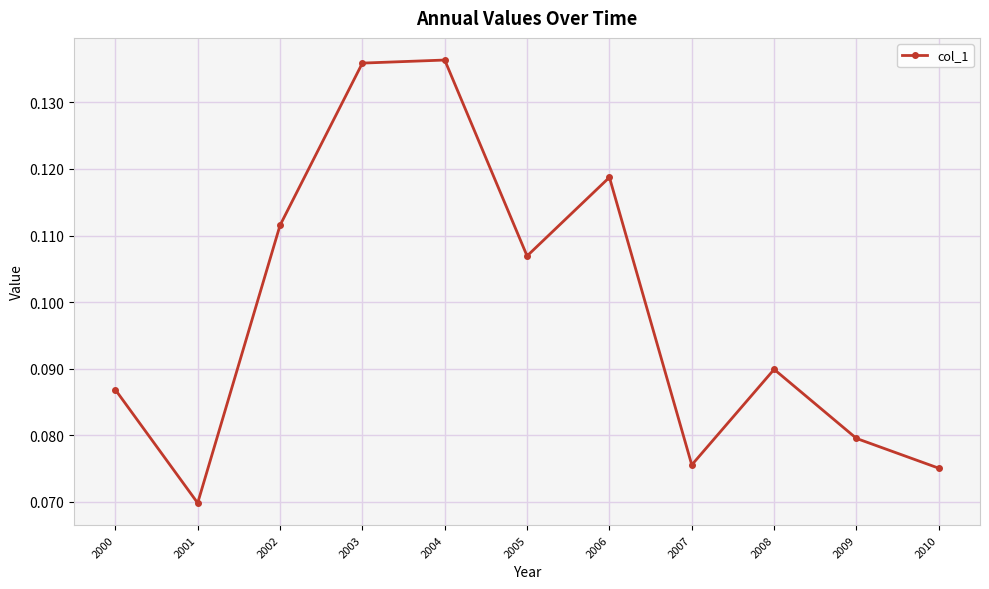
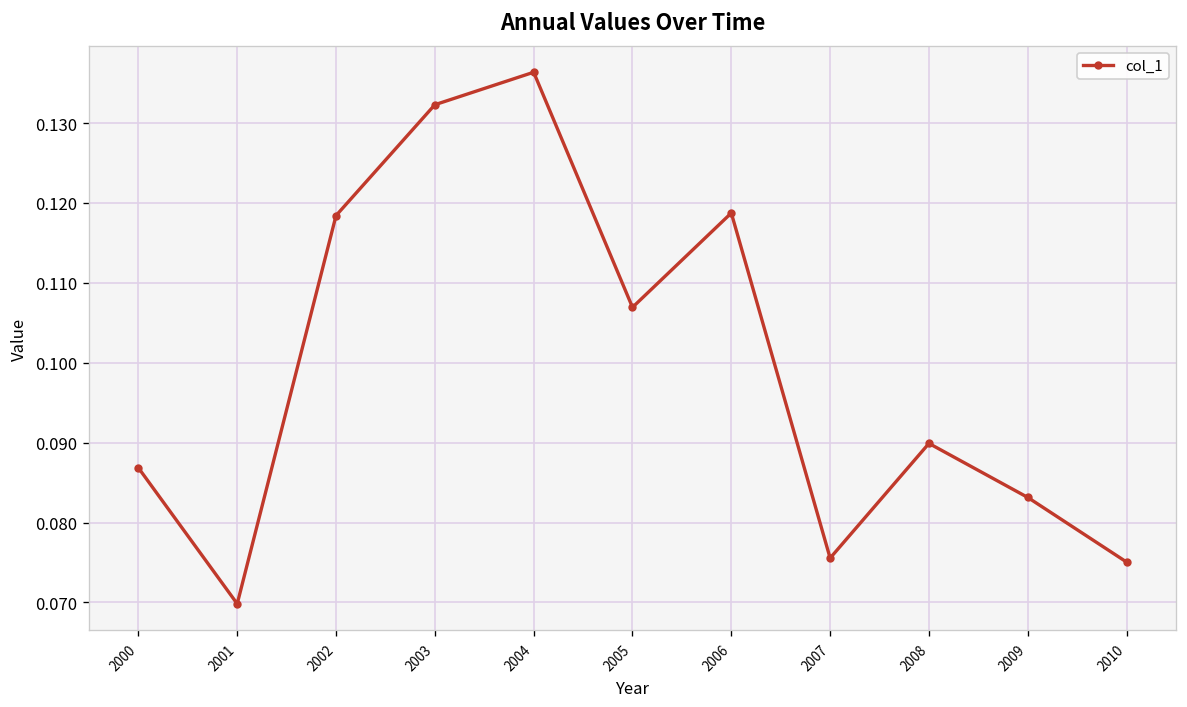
  {
    "2000": 0.087,
    "2001": 0.070,
-   "2002": 0.112,
-   "2003": 0.136,
+   "2002": 0.118,
+   "2003": 0.132,
    "2004": 0.136,
    "2005": 0.107,
    "2006": 0.119,
    "2007": 0.076,
    "2008": 0.090,
-   "2009": 0.080,
+   "2009": 0.083,
    "2010": 0.075
  }
